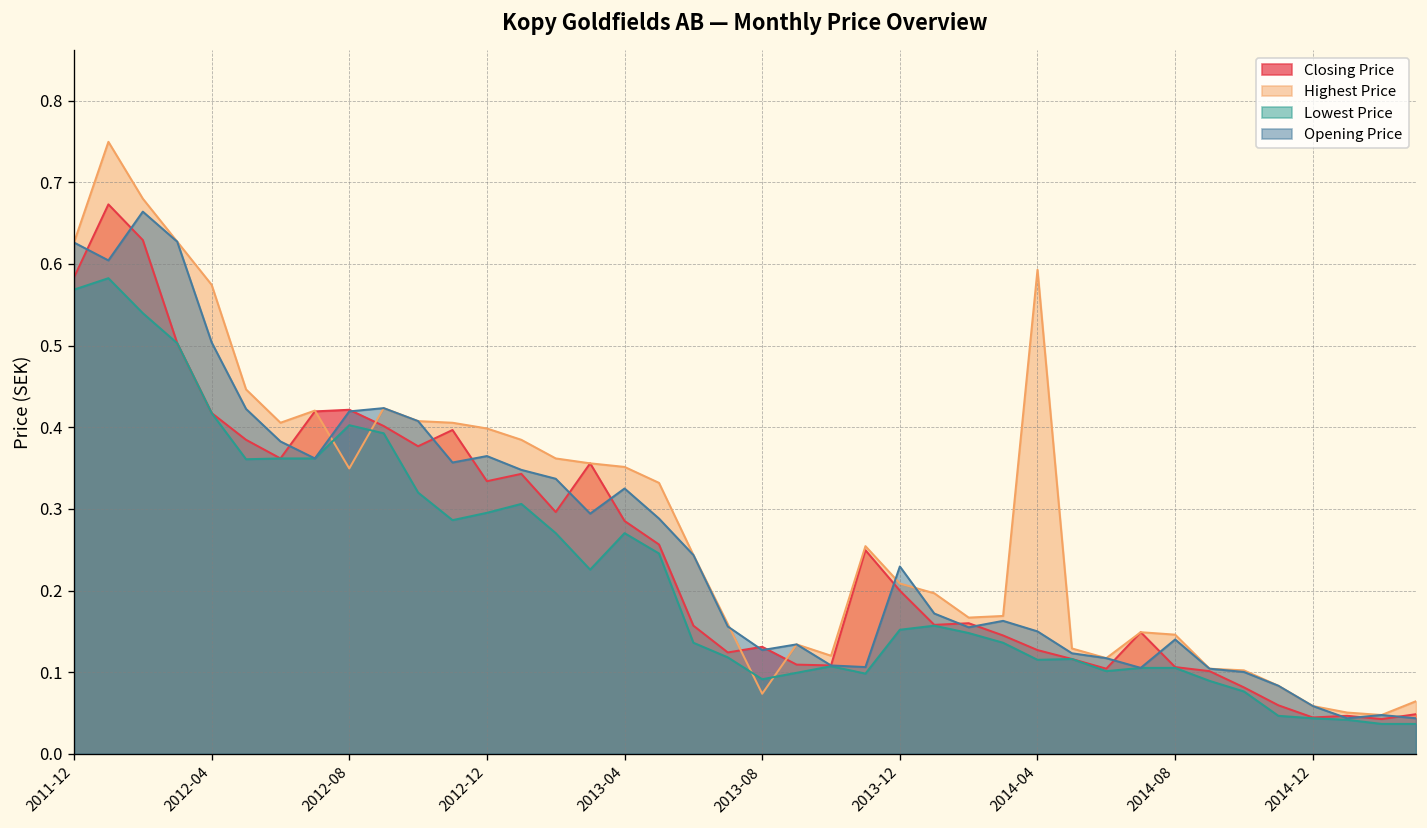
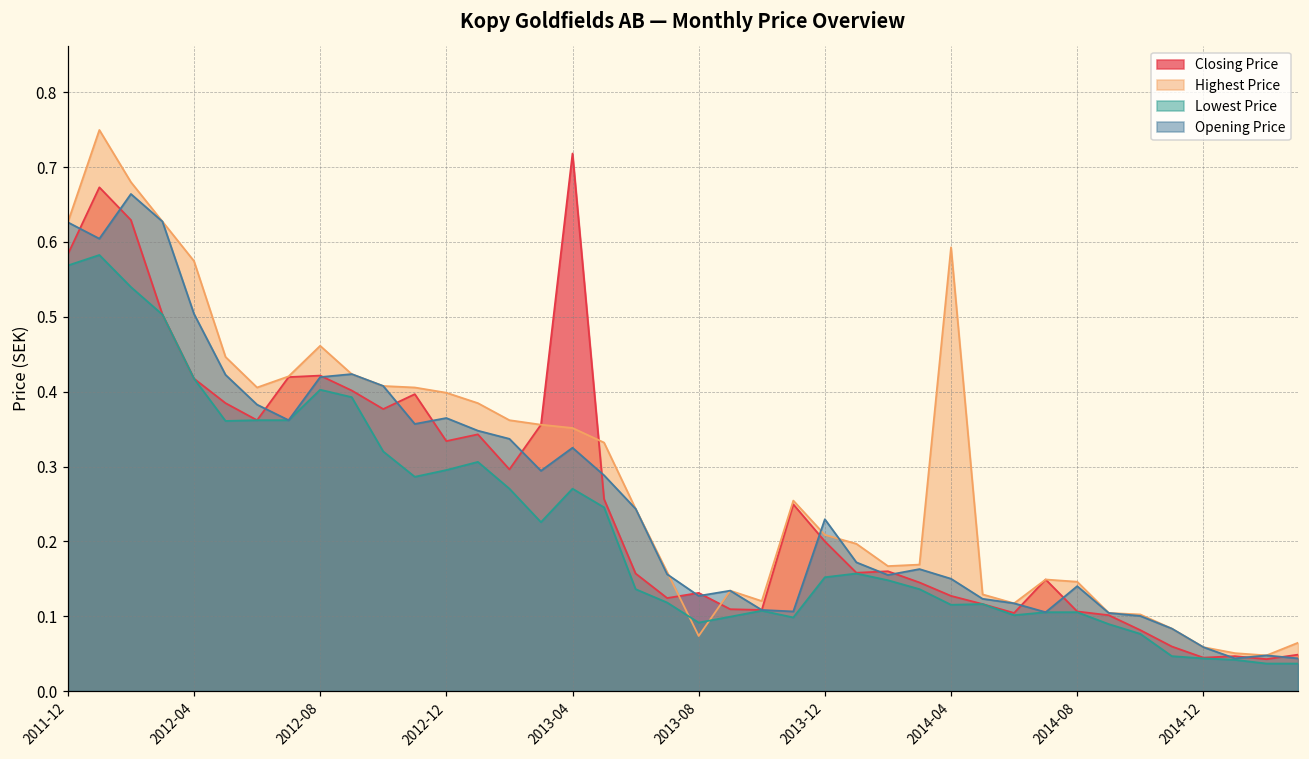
  {
    "Closing Price": {
      "2011-12": 0.58,
      "2012-12": 0.33,
-     "2013-04": 0.29,
+     "2013-04": 0.72,
      "2013-08": 0.13,
      "2013-12": 0.20,
      "2014-04": 0.13
    },
    "Highest Price": {
      "2012-04": 0.57,
-     "2012-08": 0.35,
+     "2012-08": 0.46,
      "2012-12": 0.40,
      "2013-04": 0.35,
      "2013-08": 0.07,
      "2013-12": 0.21,
      "2014-04": 0.59,
      "2014-08": 0.15
    }
  }
